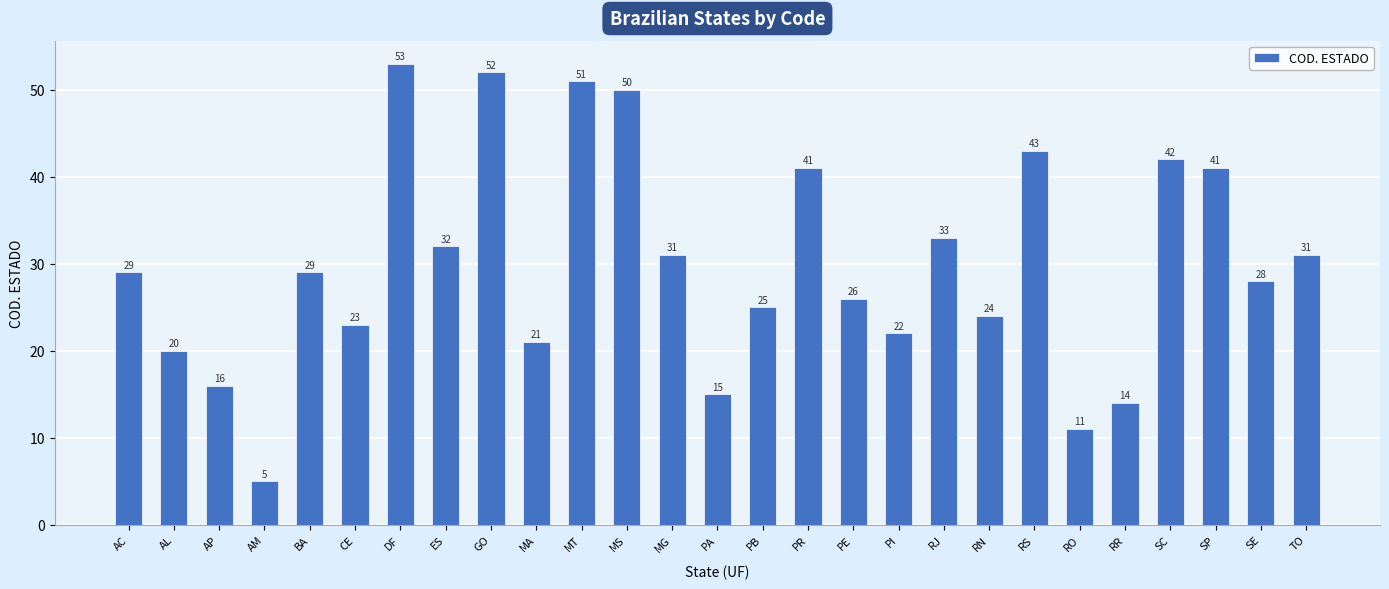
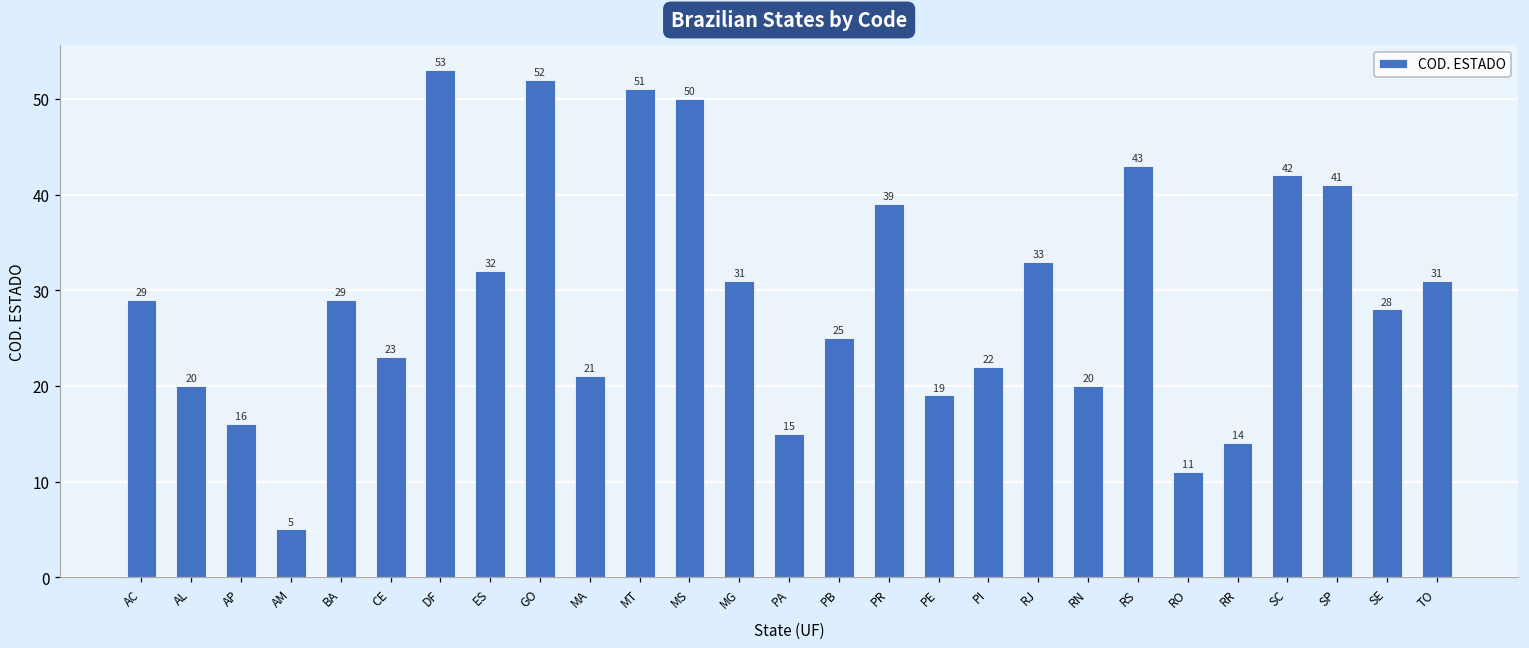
  {
    "AC": 29,
    "AL": 20,
    "AP": 16,
    "AM": 5,
    "BA": 29,
    "CE": 23,
    "DF": 53,
    "ES": 32,
    "GO": 52,
    "MA": 21,
    "MT": 51,
    "MS": 50,
    "MG": 31,
    "PA": 15,
    "PB": 25,
-   "PR": 41,
-   "PE": 26,
+   "PR": 39,
+   "PE": 19,
    "PI": 22,
    "RJ": 33,
-   "RN": 24,
+   "RN": 20,
    "RS": 43,
    "RO": 11,
    "RR": 14,
    "SC": 42,
    "SP": 41,
    "SE": 28,
    "TO": 31
  }
